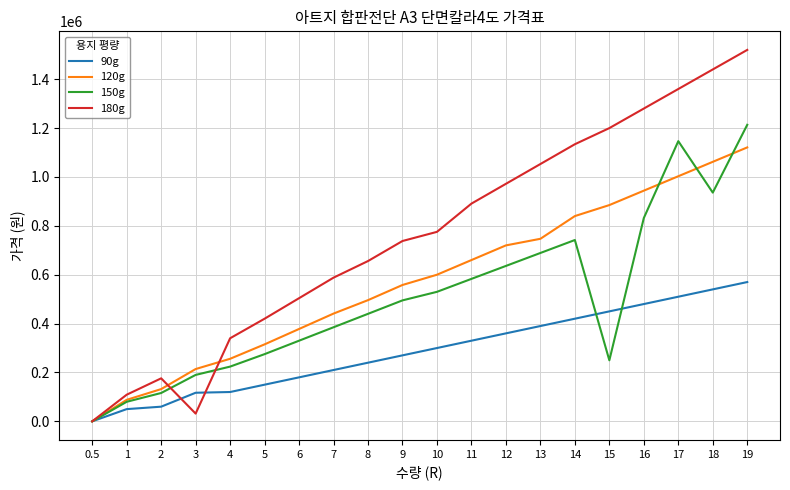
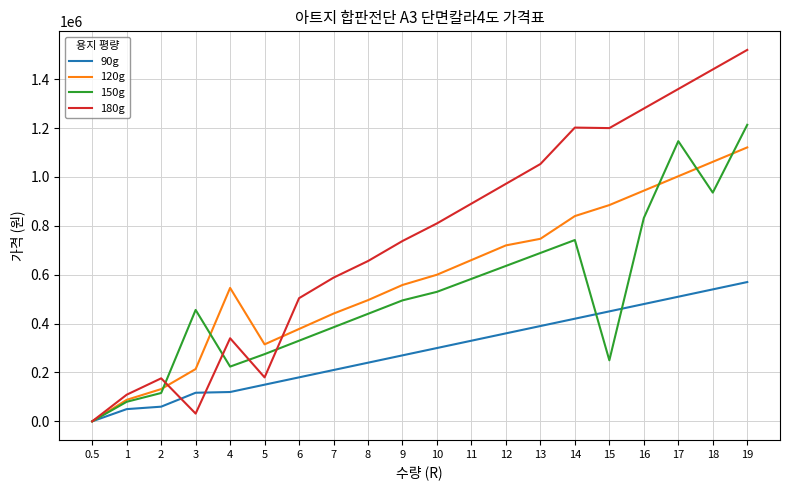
  {
    "90g": {
      "1": 50000,
      "2": 60000,
      "3": 120000,
      "4": 120000,
      "5": 150000,
      "6": 180000,
      "7": 210000,
      "8": 240000,
      "9": 270000,
      "10": 300000,
      "11": 330000,
      "12": 360000,
      "13": 390000,
      "14": 420000,
      "15": 450000,
      "16": 480000,
      "17": 510000,
      "18": 540000,
      "19": 570000
    },
    "120g": {
      "2": 130000,
      "3": 210000,
-     "4": 260000,
+     "4": 550000,
      "5": 320000,
      "6": 380000,
      "7": 440000,
      "8": 500000,
      "9": 560000,
      "10": 600000,
      "11": 660000,
      "12": 720000,
      "13": 750000,
      "14": 840000,
      "15": 890000,
      "16": 940000,
      "17": 1000000,
      "18": 1060000,
      "19": 1120000
    },
    "150g": {
      "2": 120000,
-     "3": 190000,
+     "3": 460000,
      "4": 220000,
      "5": 280000,
      "6": 330000,
      "7": 390000,
      "8": 440000,
      "9": 500000,
      "10": 530000,
      "11": 580000,
      "12": 640000,
      "13": 690000,
      "14": 740000,
      "15": 250000,
      "16": 830000,
      "17": 1150000,
      "18": 940000,
      "19": 1210000
    },
    "180g": {
      "1": 110000,
      "2": 180000,
      "3": 30000,
      "4": 340000,
-     "5": 420000,
+     "5": 180000,
      "6": 500000,
      "7": 590000,
      "8": 660000,
      "9": 740000,
-     "10": 780000,
+     "10": 810000,
      "11": 890000,
      "12": 970000,
      "13": 1050000,
-     "14": 1130000,
+     "14": 1200000,
      "15": 1200000,
      "16": 1280000,
      "17": 1360000,
      "18": 1440000,
      "19": 1520000
    }
  }
